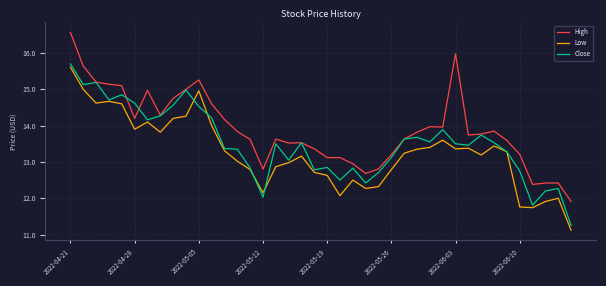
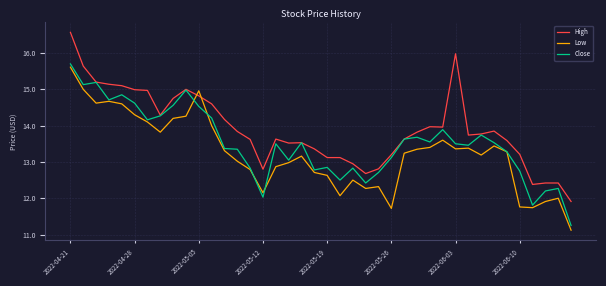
  {
    "High": {
      "2022-04-21": 16.6,
-     "2022-04-28": 14.2,
-     "2022-05-05": 15.3,
+     "2022-04-28": 15.0,
+     "2022-05-05": 14.8,
      "2022-05-12": 12.8,
      "2022-05-19": 13.1,
      "2022-05-26": 13.2,
      "2022-06-03": 16.0,
      "2022-06-10": 13.2
    },
    "Low": {
      "2022-04-21": 15.6,
-     "2022-04-28": 13.9,
+     "2022-04-28": 14.3,
      "2022-05-05": 15.0,
      "2022-05-12": 12.2,
      "2022-05-19": 12.6,
-     "2022-05-26": 12.8,
+     "2022-05-26": 11.7,
      "2022-06-03": 13.4,
      "2022-06-10": 11.8
    },
    "Close": {
      "2022-04-21": 15.7,
      "2022-04-28": 14.6,
      "2022-05-05": 14.5,
      "2022-05-12": 12.0,
      "2022-05-19": 12.9,
      "2022-05-26": 13.1,
      "2022-06-03": 13.5,
      "2022-06-10": 12.8
    }
  }
